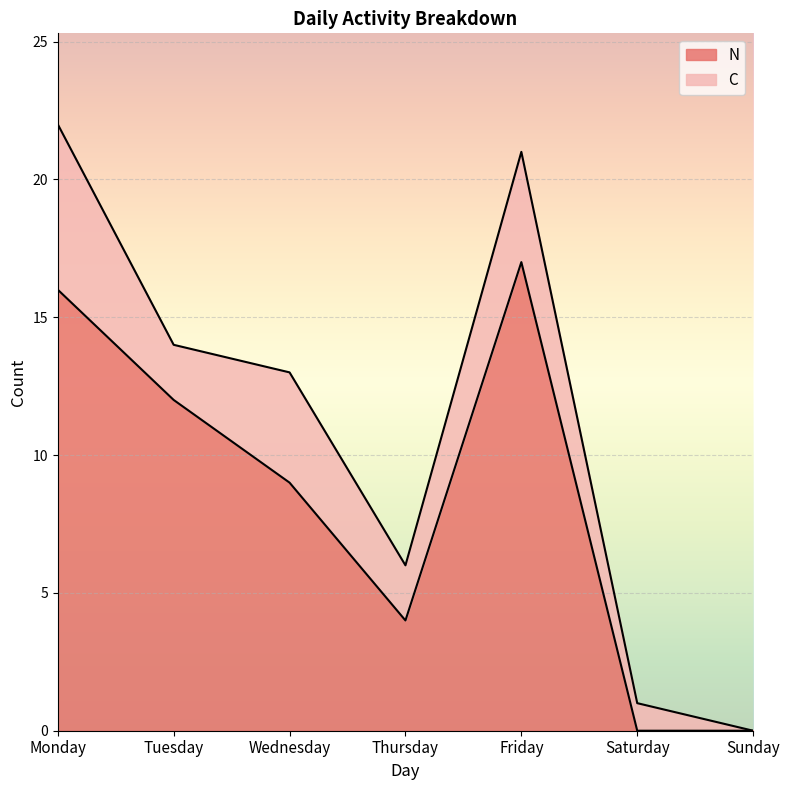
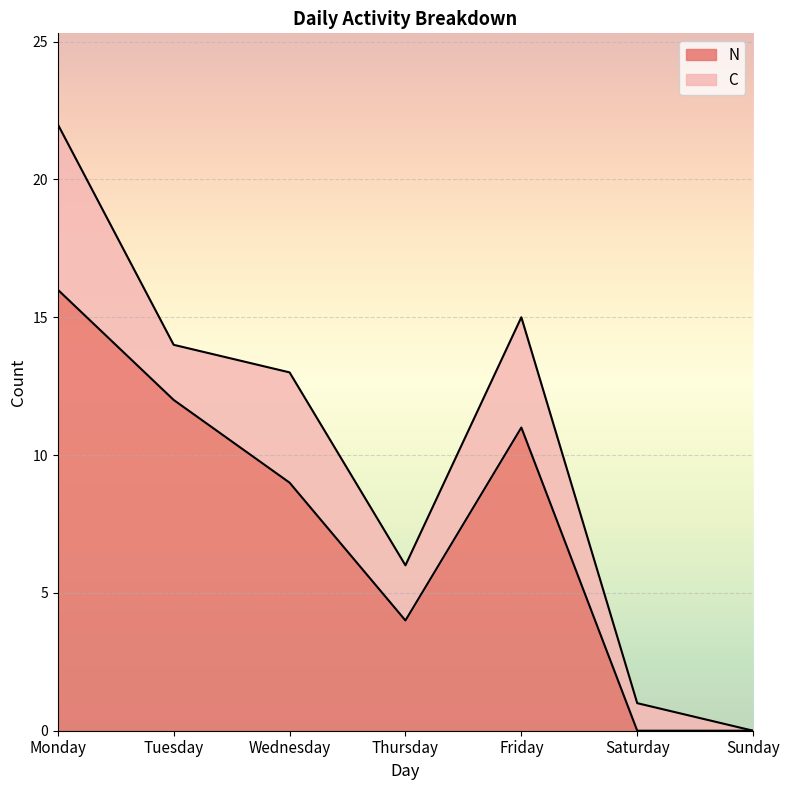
  {
    "N": {
      "Monday": 16,
      "Tuesday": 12,
      "Wednesday": 9,
      "Thursday": 4,
-     "Friday": 17,
+     "Friday": 11,
      "Saturday": 0
    },
    "C": {
      "Monday": 6,
      "Tuesday": 2,
      "Wednesday": 4,
      "Thursday": 2,
      "Friday": 4,
      "Saturday": 1
    }
  }
